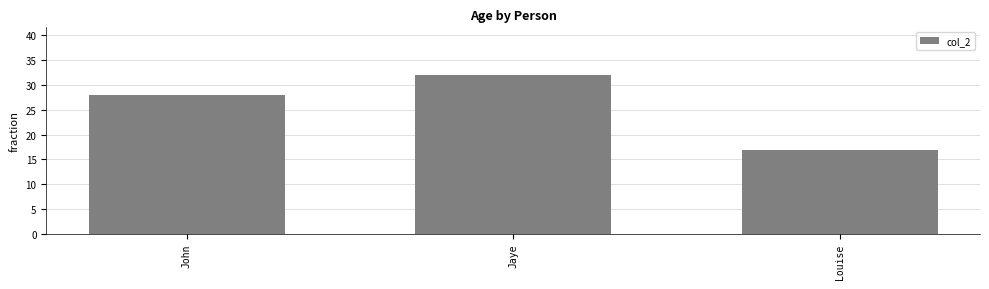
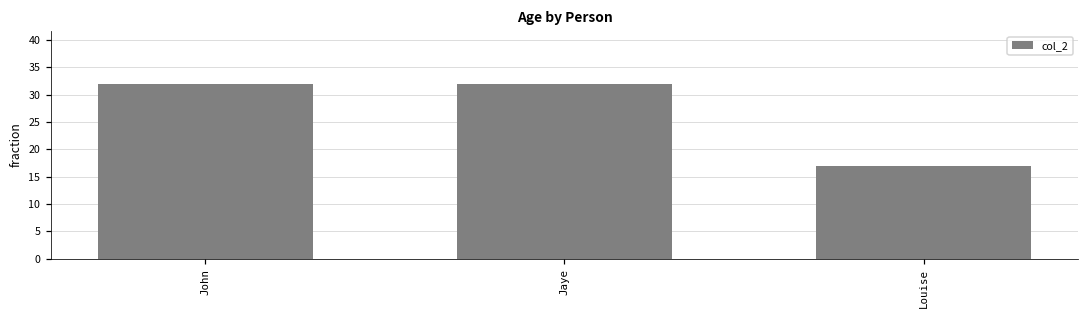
  {
-   "John": 28,
+   "John": 32,
    "Jaye": 32,
    "Louise": 17
  }
